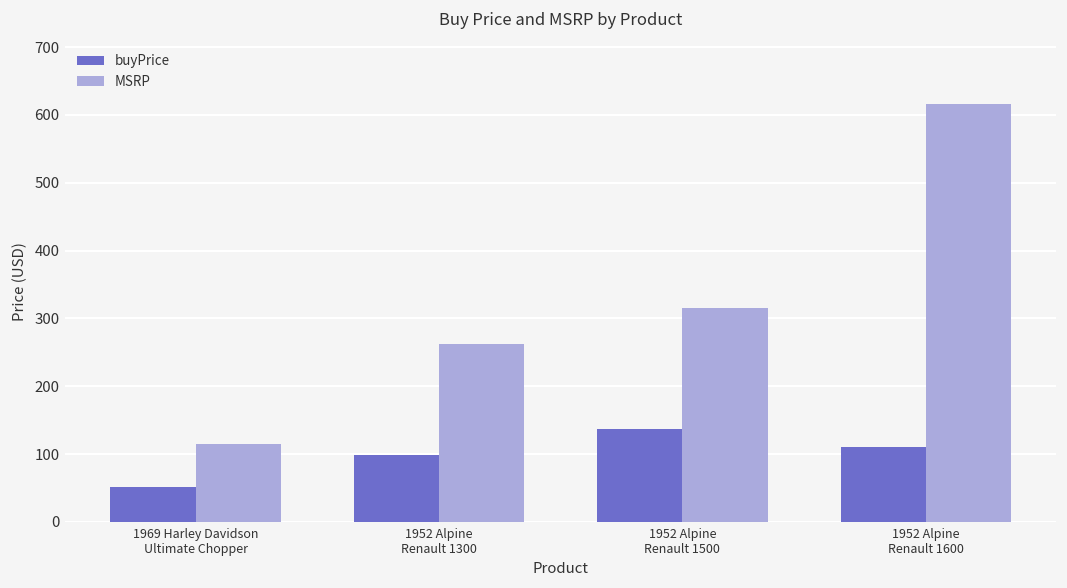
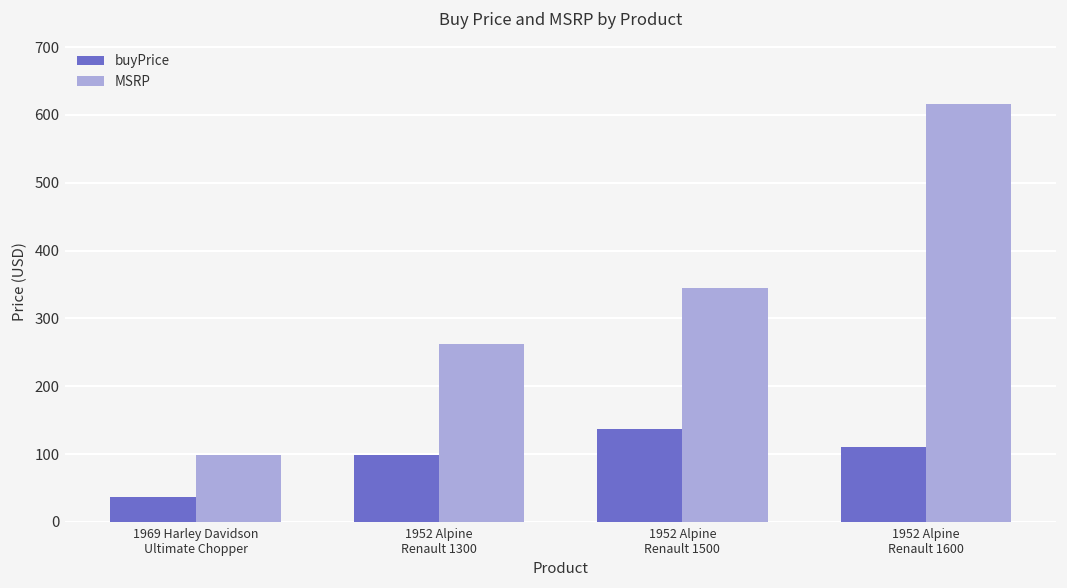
  {
    "buyPrice": {
-     "1969 Harley Davidson Ultimate Chopper": 50,
+     "1969 Harley Davidson Ultimate Chopper": 40,
      "1952 Alpine Renault 1300": 100,
      "1952 Alpine Renault 1500": 140,
      "1952 Alpine Renault 1600": 110
    },
    "MSRP": {
-     "1969 Harley Davidson Ultimate Chopper": 120,
+     "1969 Harley Davidson Ultimate Chopper": 100,
      "1952 Alpine Renault 1300": 260,
-     "1952 Alpine Renault 1500": 320,
+     "1952 Alpine Renault 1500": 340,
      "1952 Alpine Renault 1600": 620
    }
  }
